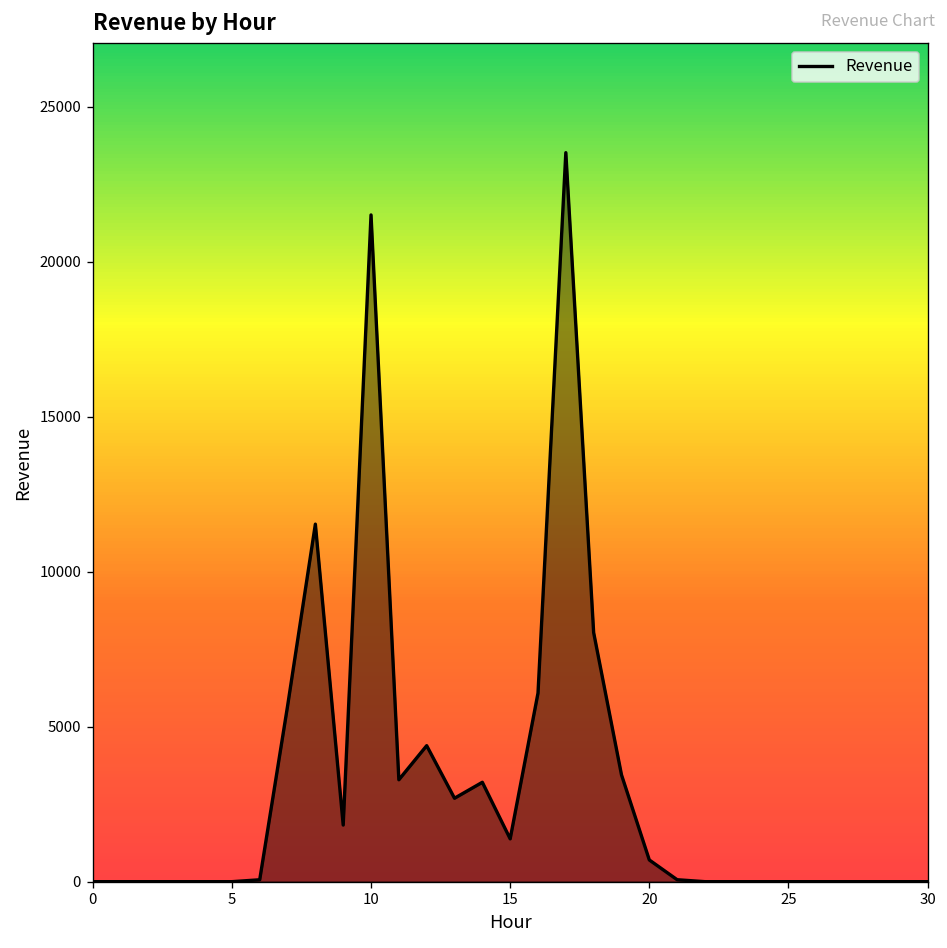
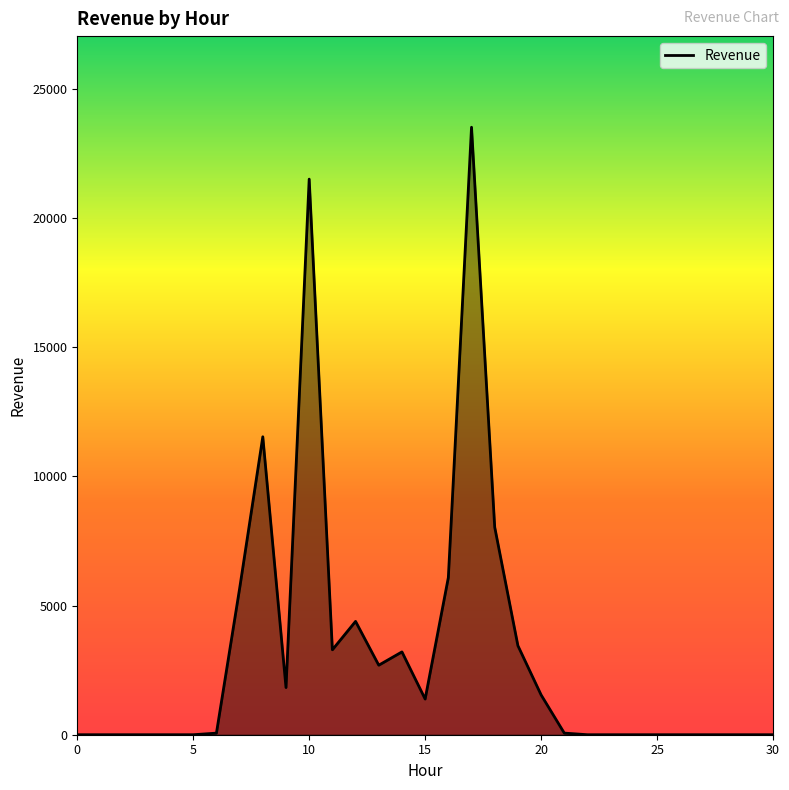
  {
    "0": 0,
    "5": 0,
    "10": 21500,
    "15": 1400,
-   "20": 700,
+   "20": 1500,
    "25": 0,
    "30": 0
  }
